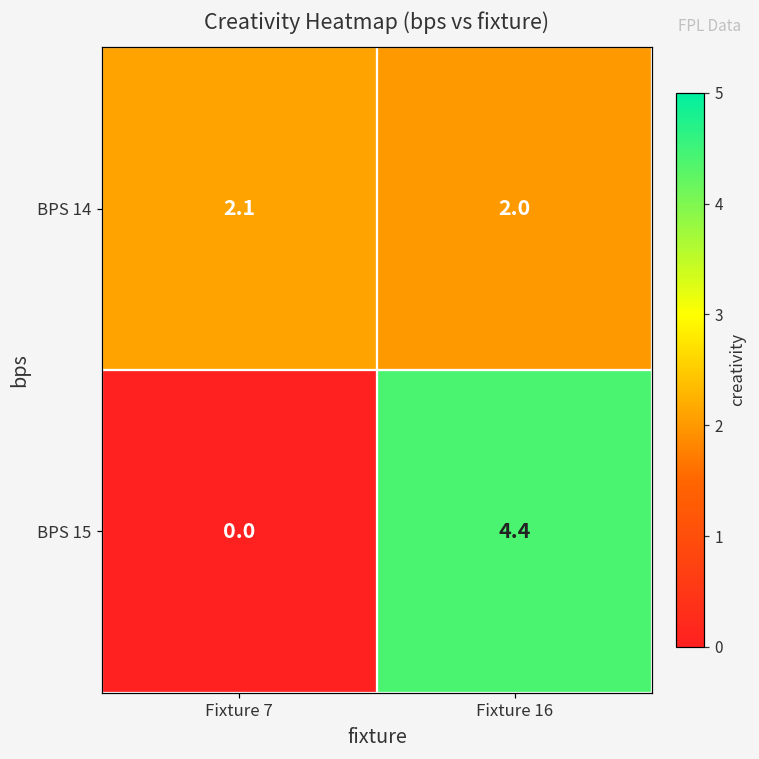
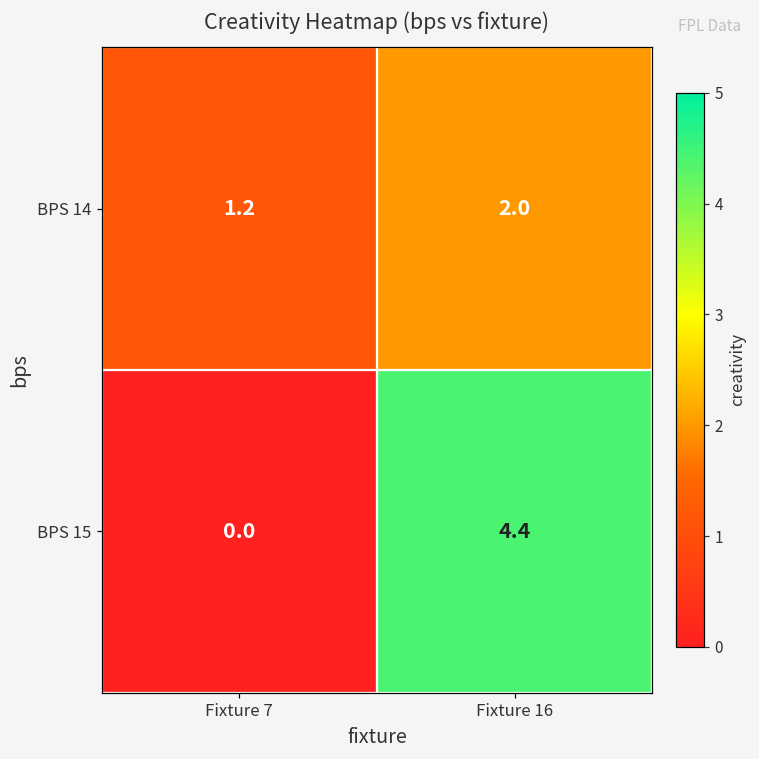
  {
    "BPS 14": {
-     "Fixture 7": 2.1,
+     "Fixture 7": 1.2,
      "Fixture 16": 2.0
    },
    "BPS 15": {
      "Fixture 7": 0.0,
      "Fixture 16": 4.4
    }
  }
